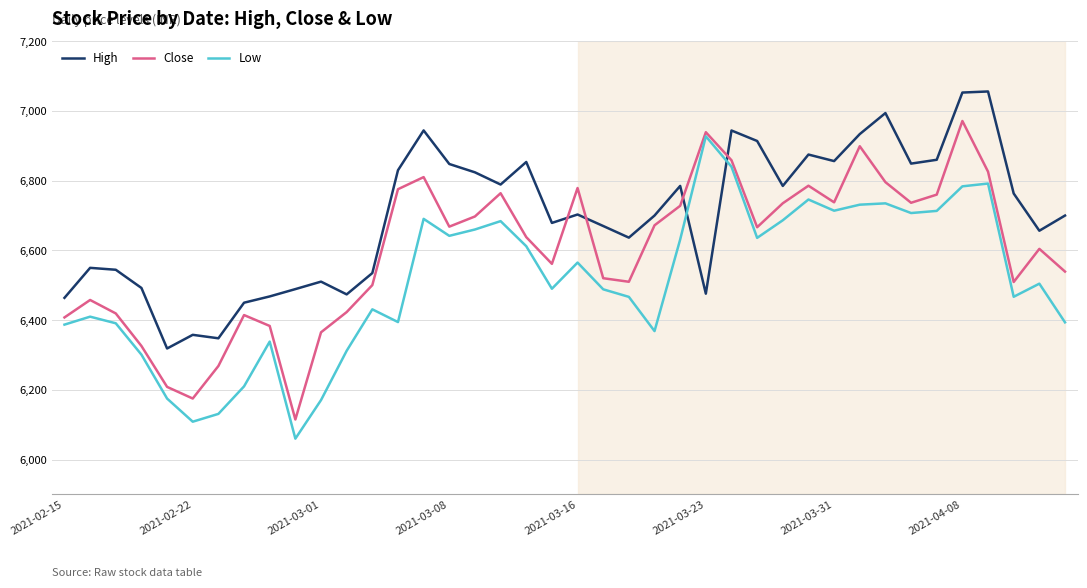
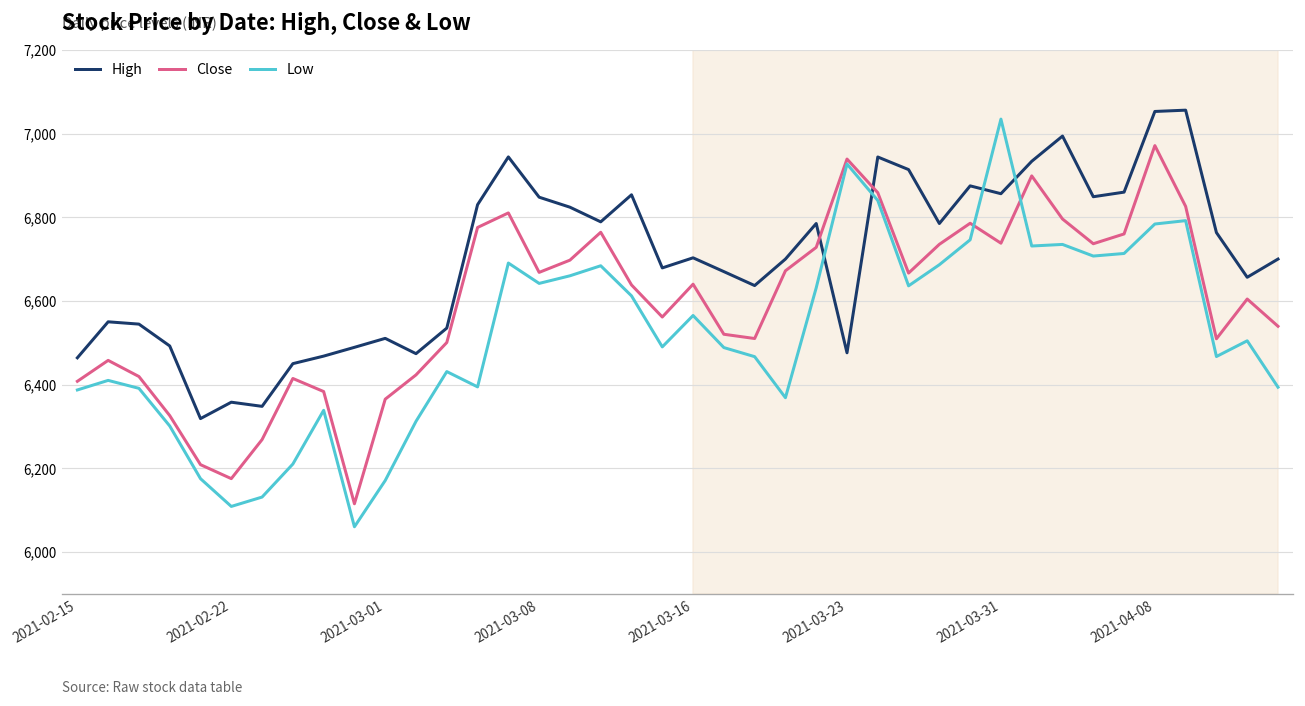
  {
    "High": {
      "2021-02-15": "6,460",
      "2021-02-22": "6,360",
      "2021-03-01": "6,510",
      "2021-03-08": "6,850",
      "2021-03-16": "6,700",
      "2021-03-23": "6,480",
      "2021-03-31": "6,860",
      "2021-04-08": "7,050"
    },
    "Close": {
      "2021-02-15": "6,410",
      "2021-02-22": "6,180",
      "2021-03-01": "6,370",
      "2021-03-08": "6,670",
-     "2021-03-16": "6,780",
+     "2021-03-16": "6,640",
      "2021-03-23": "6,940",
      "2021-03-31": "6,740",
      "2021-04-08": "6,970"
    },
    "Low": {
      "2021-02-15": "6,390",
      "2021-02-22": "6,110",
      "2021-03-01": "6,170",
      "2021-03-08": "6,640",
      "2021-03-16": "6,570",
      "2021-03-23": "6,930",
-     "2021-03-31": "6,710",
+     "2021-03-31": "7,030",
      "2021-04-08": "6,780"
    }
  }
